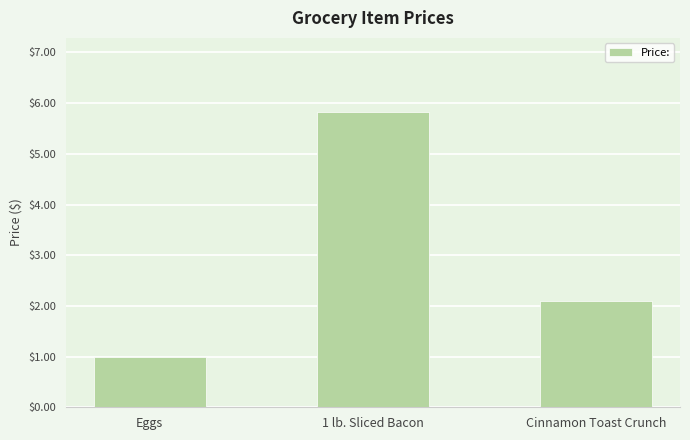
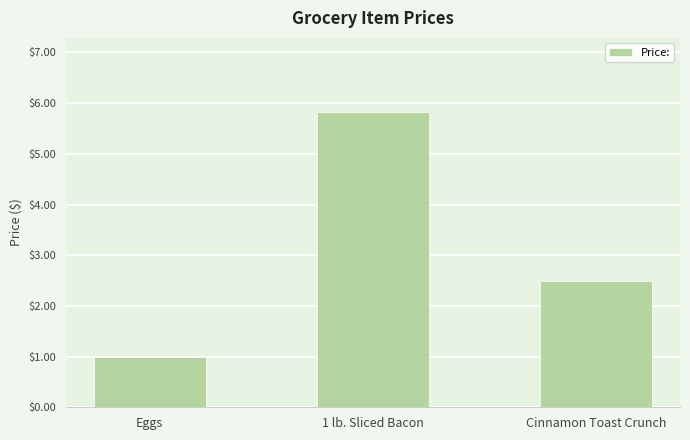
  {
    "Eggs": "$1.0",
    "1 lb. Sliced Bacon": "$5.8",
-   "Cinnamon Toast Crunch": "$2.1"
+   "Cinnamon Toast Crunch": "$2.5"
  }
